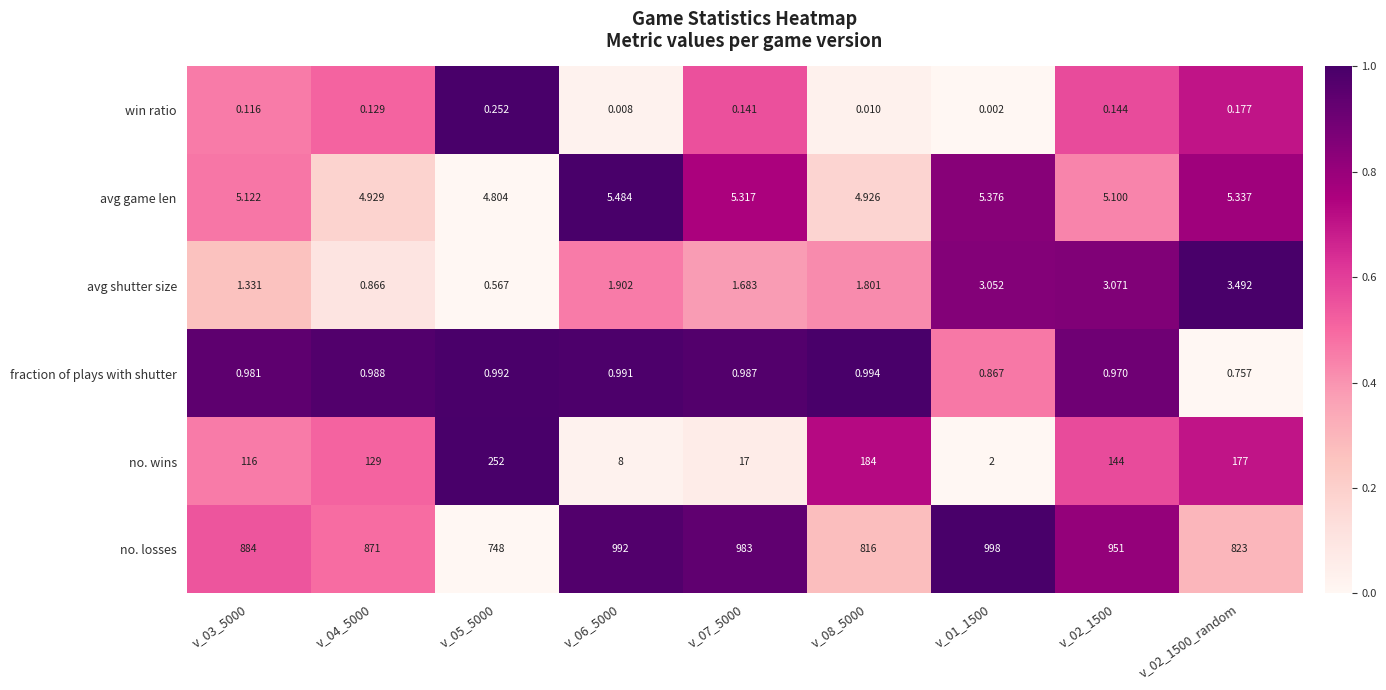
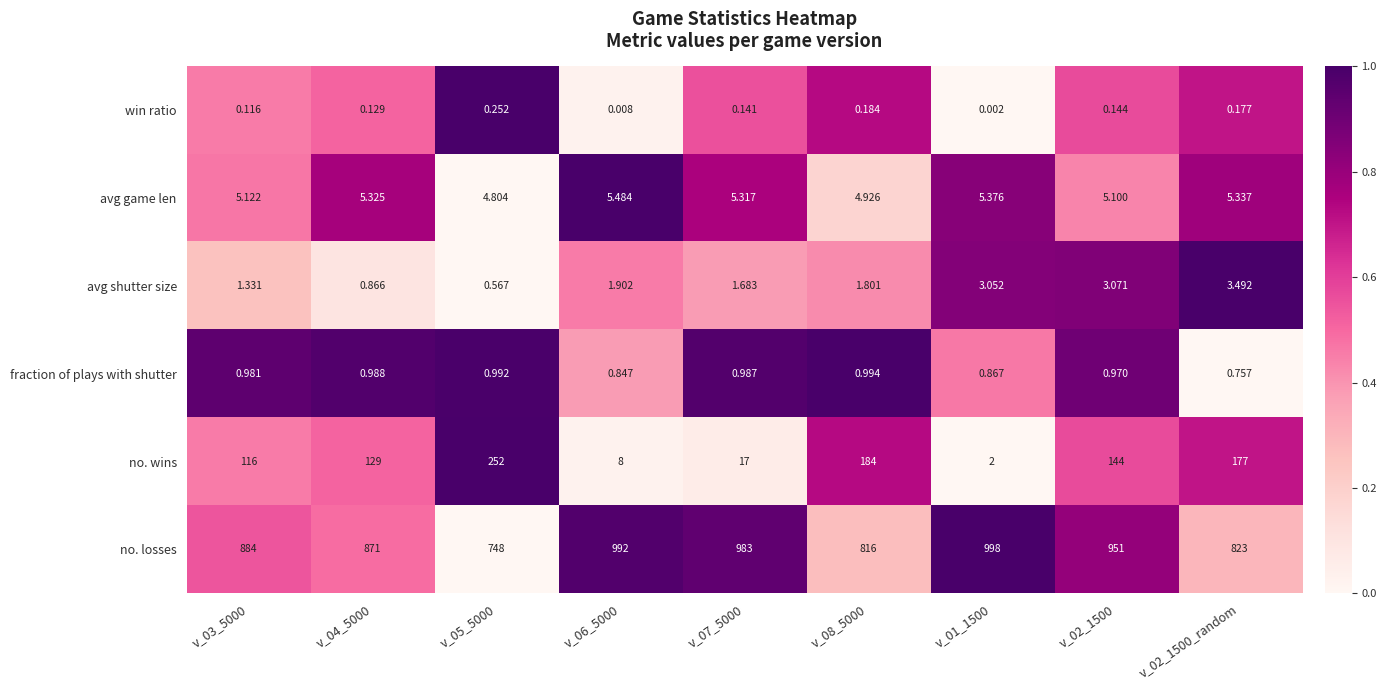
  {
    "win ratio": {
      "v_03_5000": 0.116,
      "v_04_5000": 0.129,
      "v_05_5000": 0.252,
      "v_06_5000": 0.008,
      "v_07_5000": 0.141,
-     "v_08_5000": 0.010,
+     "v_08_5000": 0.184,
      "v_01_1500": 0.002,
      "v_02_1500": 0.144,
      "v_02_1500_random": 0.177
    },
    "avg game len": {
      "v_03_5000": 5.122,
-     "v_04_5000": 4.929,
+     "v_04_5000": 5.325,
      "v_05_5000": 4.804,
      "v_06_5000": 5.484,
      "v_07_5000": 5.317,
      "v_08_5000": 4.926,
      "v_01_1500": 5.376,
      "v_02_1500": 5.100,
      "v_02_1500_random": 5.337
    },
    "avg shutter size": {
      "v_03_5000": 1.331,
      "v_04_5000": 0.866,
      "v_05_5000": 0.567,
      "v_06_5000": 1.902,
      "v_07_5000": 1.683,
      "v_08_5000": 1.801,
      "v_01_1500": 3.052,
      "v_02_1500": 3.071,
      "v_02_1500_random": 3.492
    },
    "fraction of plays with shutter": {
      "v_03_5000": 0.981,
      "v_04_5000": 0.988,
      "v_05_5000": 0.992,
-     "v_06_5000": 0.991,
+     "v_06_5000": 0.847,
      "v_07_5000": 0.987,
      "v_08_5000": 0.994,
      "v_01_1500": 0.867,
      "v_02_1500": 0.970,
      "v_02_1500_random": 0.757
    },
    "no. wins": {
      "v_03_5000": 116,
      "v_04_5000": 129,
      "v_05_5000": 252,
      "v_06_5000": 8,
      "v_07_5000": 17,
      "v_08_5000": 184,
      "v_01_1500": 2,
      "v_02_1500": 144,
      "v_02_1500_random": 177
    },
    "no. losses": {
      "v_03_5000": 884,
      "v_04_5000": 871,
      "v_05_5000": 748,
      "v_06_5000": 992,
      "v_07_5000": 983,
      "v_08_5000": 816,
      "v_01_1500": 998,
      "v_02_1500": 951,
      "v_02_1500_random": 823
    }
  }
